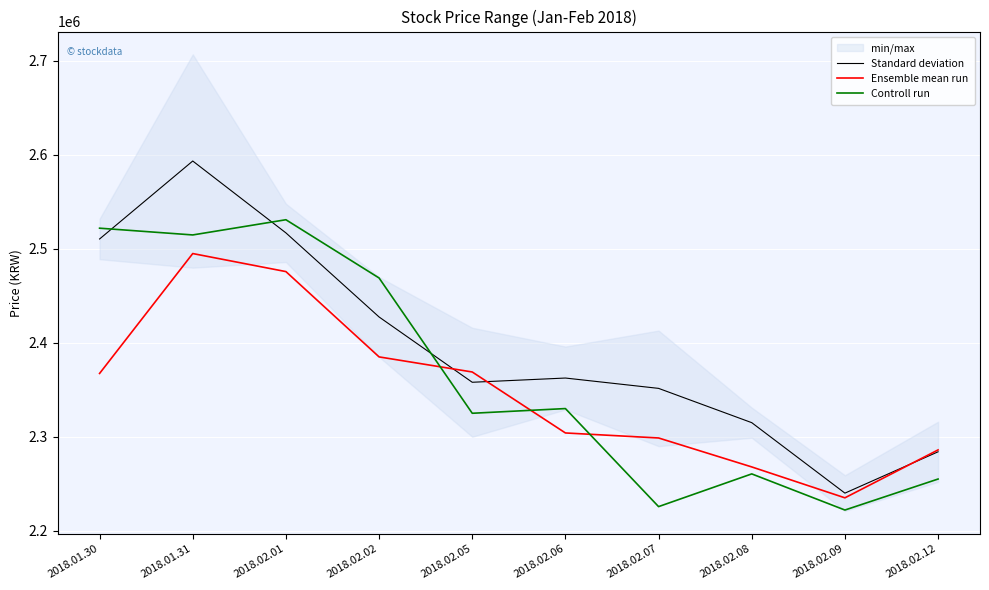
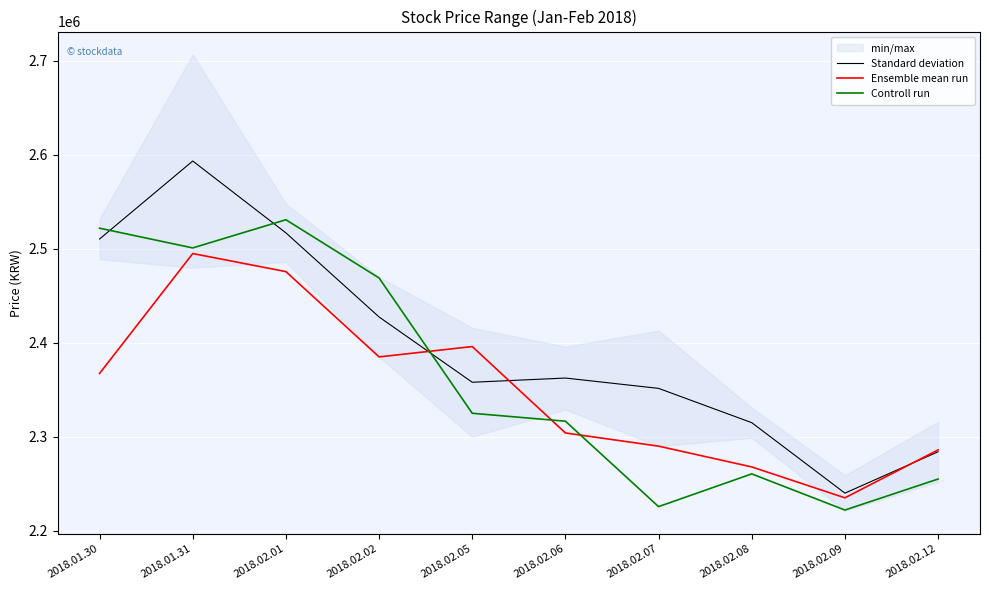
  {
    "Standard deviation": {
      "2018.01.30": 2510000,
      "2018.01.31": 2590000,
      "2018.02.01": 2520000,
      "2018.02.02": 2430000,
      "2018.02.05": 2360000,
      "2018.02.06": 2360000,
      "2018.02.07": 2350000,
      "2018.02.08": 2320000,
      "2018.02.09": 2240000
    },
    "Ensemble mean run": {
      "2018.01.30": 2370000,
      "2018.01.31": 2500000,
      "2018.02.01": 2480000,
      "2018.02.02": 2390000,
-     "2018.02.05": 2370000,
+     "2018.02.05": 2400000,
      "2018.02.06": 2300000,
-     "2018.02.07": 2300000,
+     "2018.02.07": 2290000,
      "2018.02.08": 2270000,
      "2018.02.09": 2240000
    },
    "Controll run": {
      "2018.01.30": 2520000,
-     "2018.01.31": 2510000,
+     "2018.01.31": 2500000,
      "2018.02.01": 2530000,
      "2018.02.05": 2330000,
-     "2018.02.06": 2330000,
+     "2018.02.06": 2320000,
      "2018.02.07": 2230000,
      "2018.02.08": 2260000,
      "2018.02.09": 2220000,
      "2018.02.12": 2260000
    }
  }
